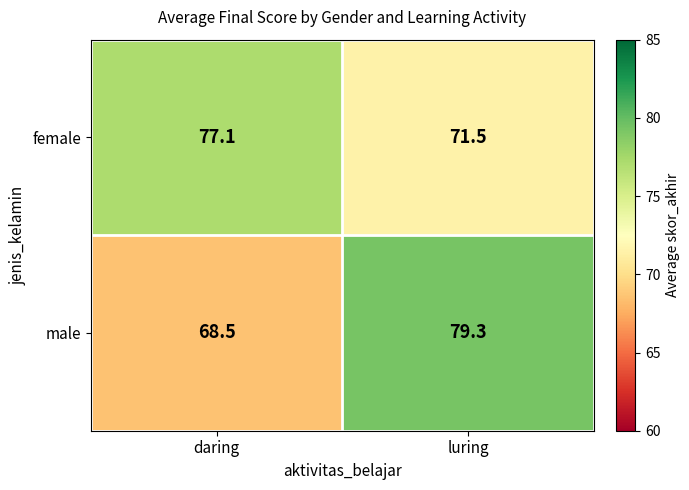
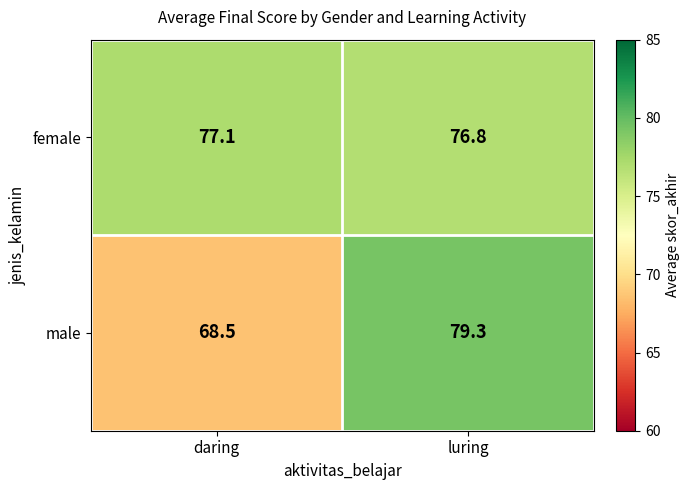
  {
    "female": {
      "daring": 77.1,
-     "luring": 71.5
+     "luring": 76.8
    },
    "male": {
      "daring": 68.5,
      "luring": 79.3
    }
  }
